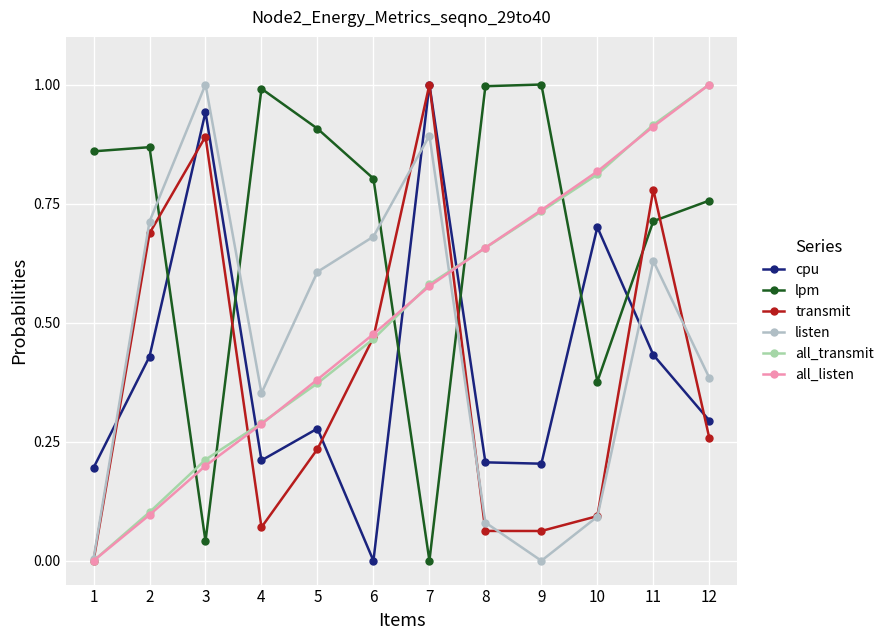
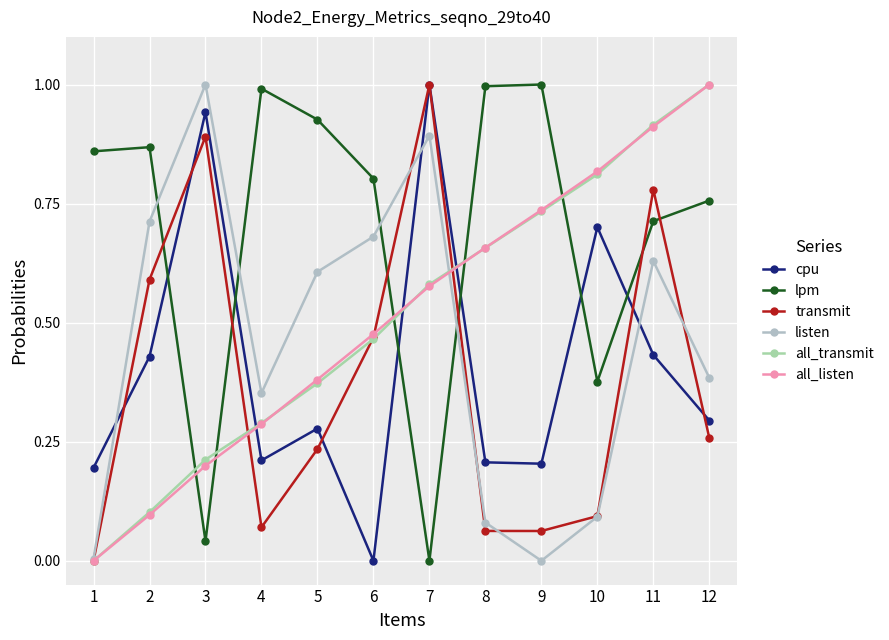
  {
    "cpu": {
      "1": 0.20,
      "2": 0.43,
      "3": 0.94,
      "4": 0.21,
      "5": 0.28,
      "6": 0.00,
      "8": 0.21,
      "9": 0.20,
      "10": 0.70,
      "11": 0.43,
      "12": 0.29
    },
    "lpm": {
      "1": 0.86,
      "2": 0.87,
      "3": 0.04,
      "4": 0.99,
-     "5": 0.91,
+     "5": 0.93,
      "6": 0.80,
      "7": 0.00,
      "8": 1.00,
      "9": 1.00,
      "10": 0.38,
      "11": 0.71,
      "12": 0.76
    },
    "transmit": {
-     "2": 0.69,
+     "2": 0.59,
      "3": 0.89,
      "4": 0.07,
      "5": 0.23,
      "8": 0.06,
      "9": 0.06,
      "11": 0.78,
      "12": 0.26
    },
    "all_listen": {
      "2": 0.10,
      "3": 0.20,
      "5": 0.38,
      "6": 0.48,
      "10": 0.82
    }
  }
